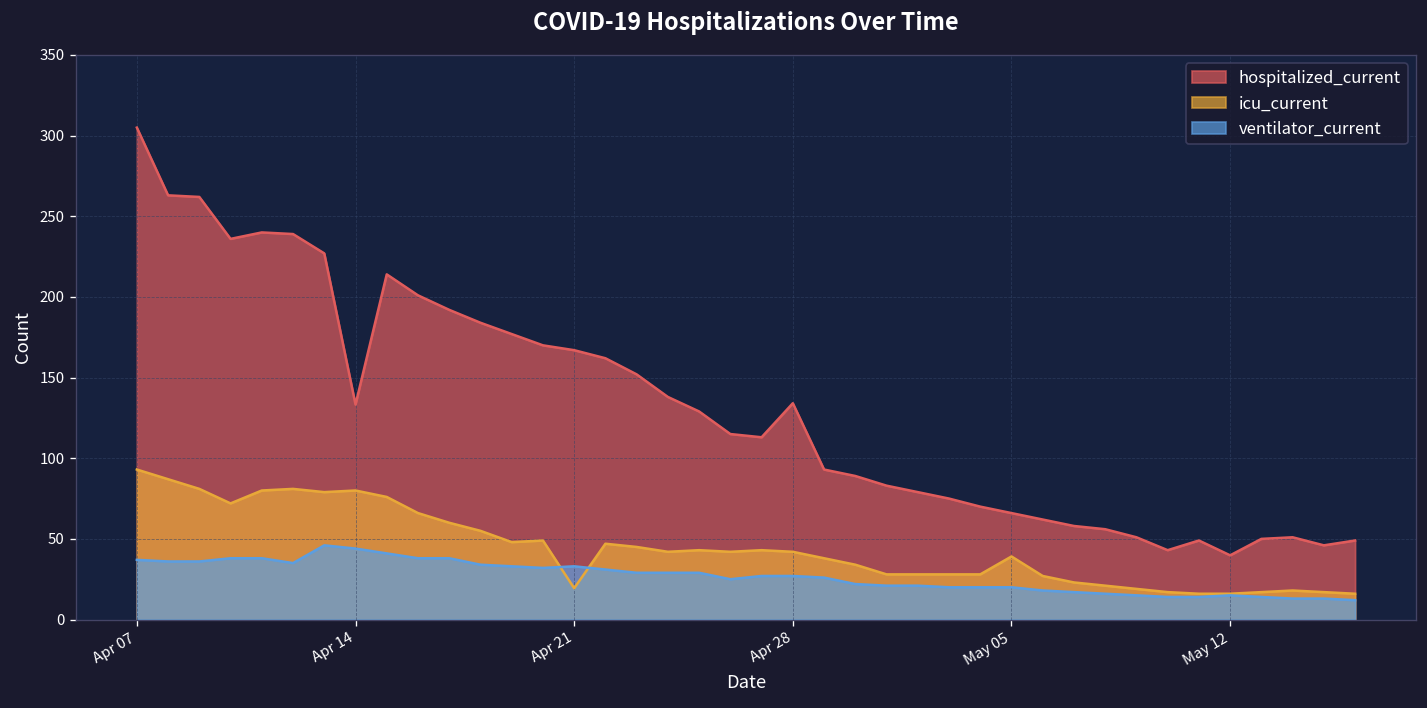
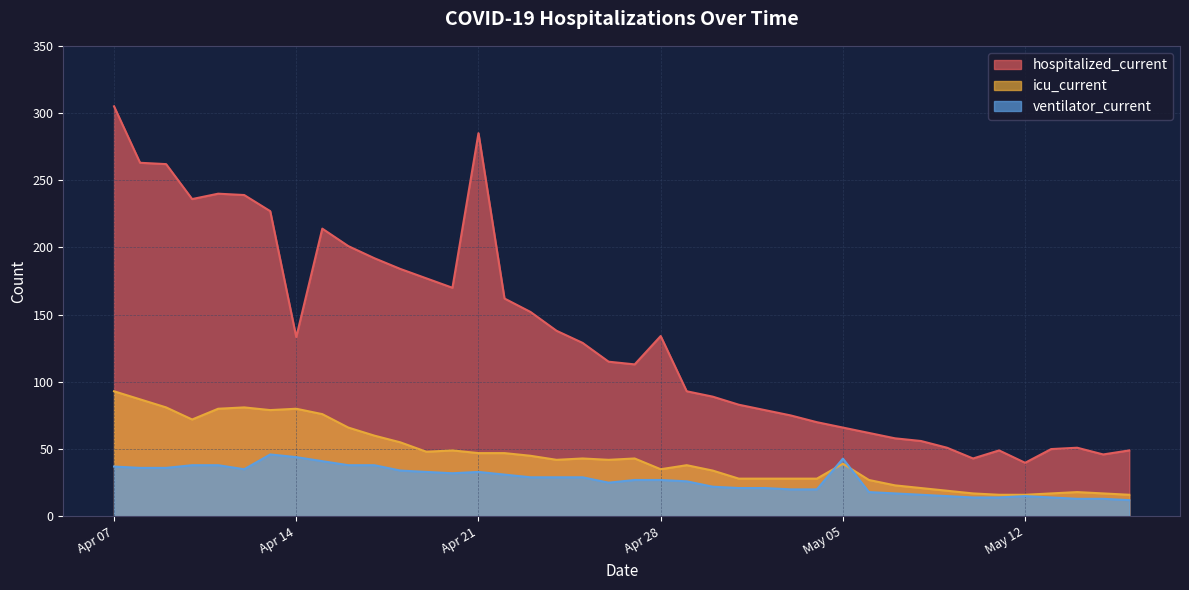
  {
    "hospitalized_current": {
      "Apr 07": 305,
      "Apr 14": 133,
-     "Apr 21": 167,
+     "Apr 21": 285,
      "Apr 28": 134,
      "May 05": 66,
      "May 12": 40
    },
    "icu_current": {
      "Apr 07": 93,
      "Apr 14": 80,
-     "Apr 21": 19,
-     "Apr 28": 42,
+     "Apr 21": 47,
+     "Apr 28": 35,
      "May 05": 39
    },
    "ventilator_current": {
      "Apr 07": 37,
      "Apr 14": 44,
      "Apr 21": 33,
      "Apr 28": 27,
-     "May 05": 20
+     "May 05": 43
    }
  }
